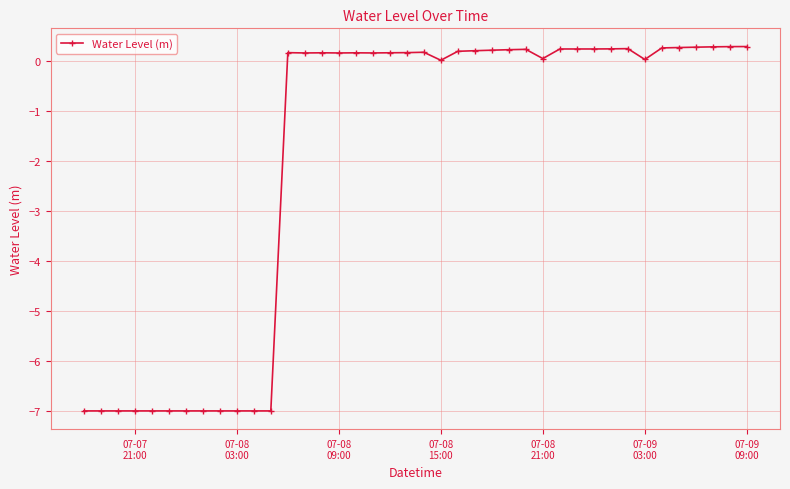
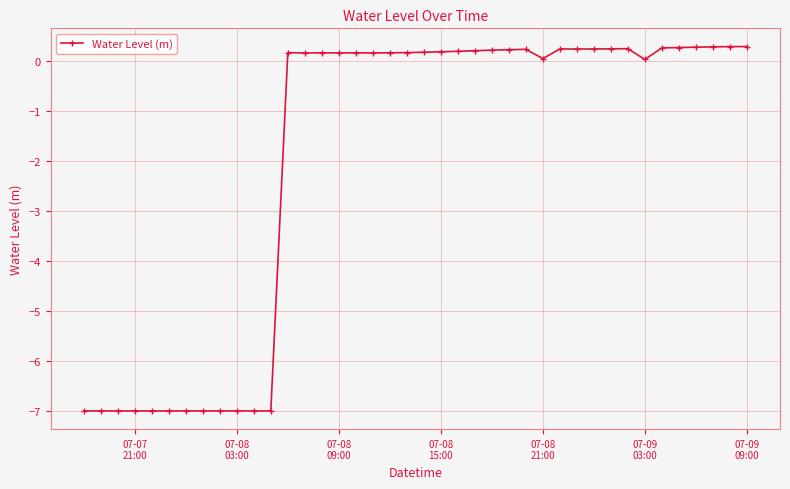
  {
    "07-07 21:00": -7.0,
    "07-08 03:00": -7.0,
    "07-08 09:00": 0.2,
-   "07-08 15:00": 0.0,
+   "07-08 15:00": 0.2,
    "07-08 21:00": 0.0,
    "07-09 03:00": 0.0,
    "07-09 09:00": 0.3
  }
